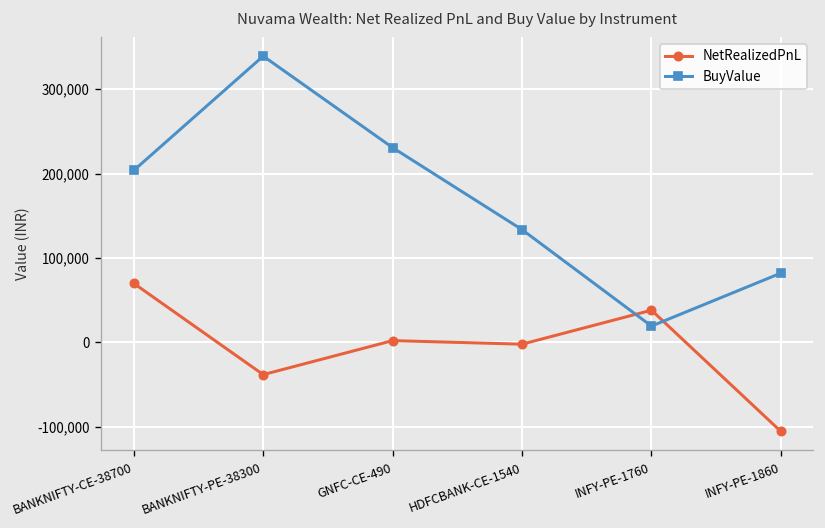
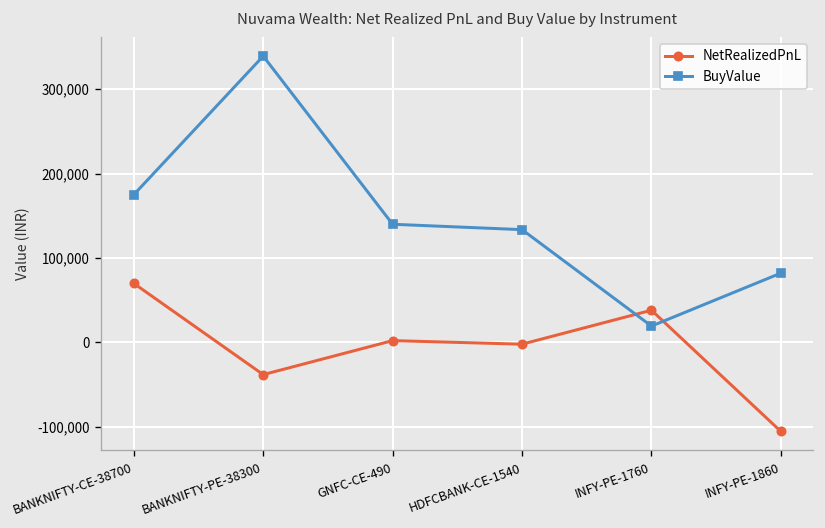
  {
    "NetRealizedPnL": {
      "BANKNIFTY-CE-38700": "70,000",
      "BANKNIFTY-PE-38300": "-40,000",
      "GNFC-CE-490": "0",
      "HDFCBANK-CE-1540": "0",
      "INFY-PE-1760": "40,000",
      "INFY-PE-1860": "-110,000"
    },
    "BuyValue": {
-     "BANKNIFTY-CE-38700": "200,000",
+     "BANKNIFTY-CE-38700": "170,000",
      "BANKNIFTY-PE-38300": "340,000",
-     "GNFC-CE-490": "230,000",
+     "GNFC-CE-490": "140,000",
      "HDFCBANK-CE-1540": "130,000",
      "INFY-PE-1760": "20,000",
      "INFY-PE-1860": "80,000"
    }
  }
